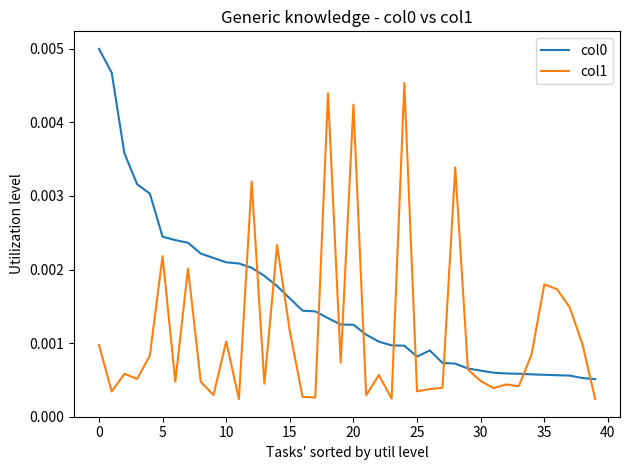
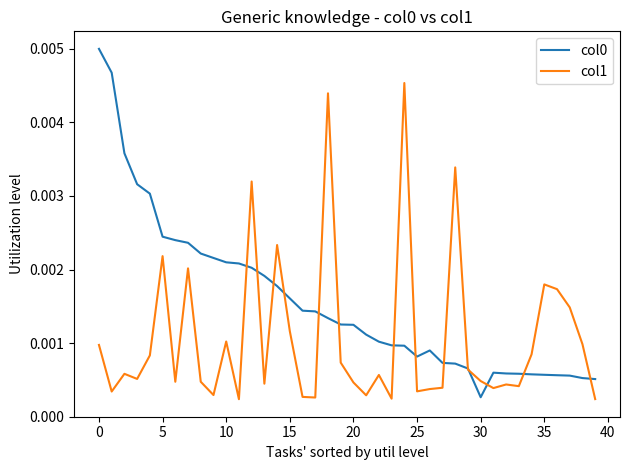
  {
    "col0": {
      "0": 0.0050,
      "5": 0.0024,
      "10": 0.0021,
      "15": 0.0016,
      "20": 0.0012,
      "25": 0.0008,
-     "30": 0.0006,
+     "30": 0.0003,
      "35": 0.0006
    },
    "col1": {
      "0": 0.0010,
      "5": 0.0022,
      "10": 0.0010,
      "15": 0.0012,
-     "20": 0.0042,
+     "20": 0.0005,
      "25": 0.0003,
      "30": 0.0005,
      "35": 0.0018
    }
  }
